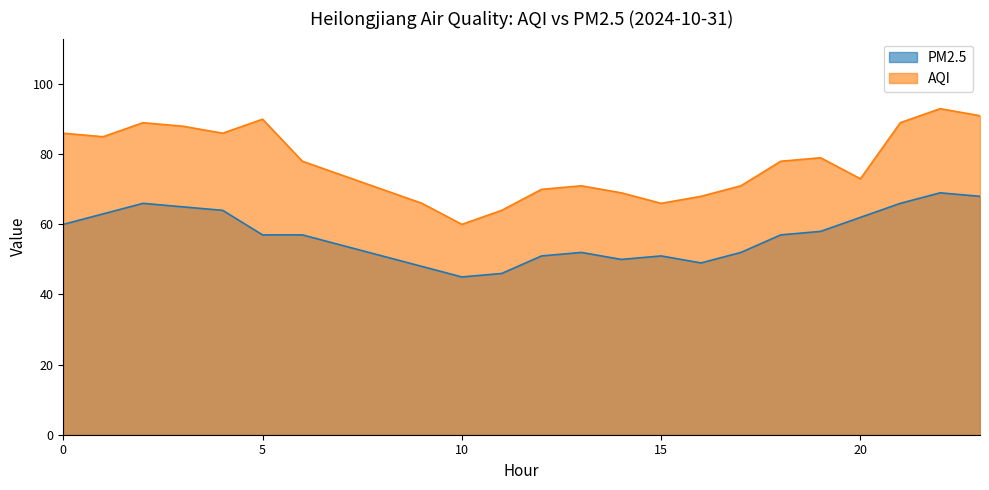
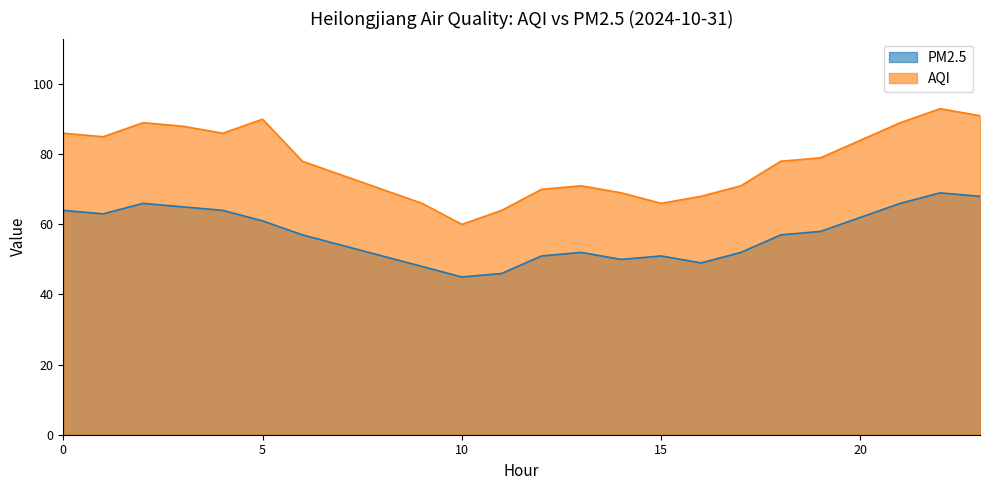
  {
    "PM2.5": {
-     "0": 60,
-     "5": 57,
+     "0": 64,
+     "5": 61,
      "10": 45,
      "15": 51,
      "20": 62
    },
    "AQI": {
      "0": 86,
      "5": 90,
      "10": 60,
      "15": 66,
-     "20": 73
+     "20": 84
    }
  }
